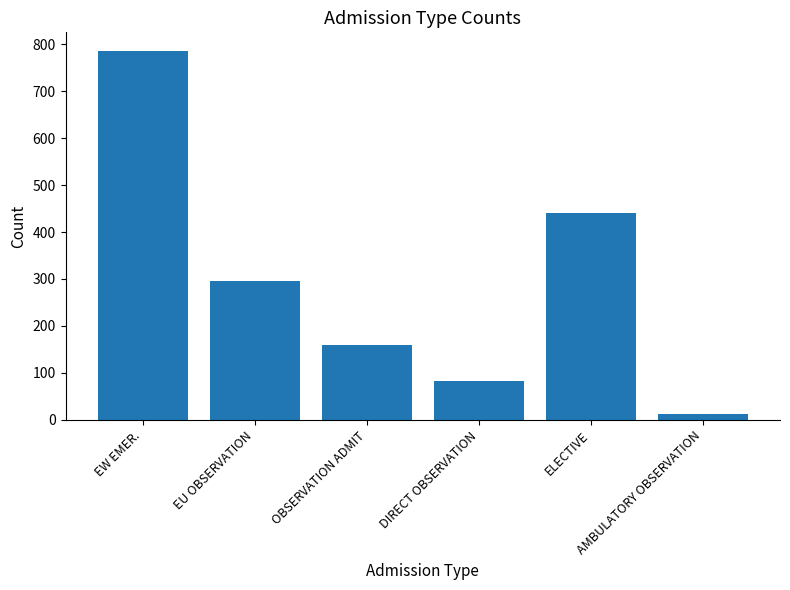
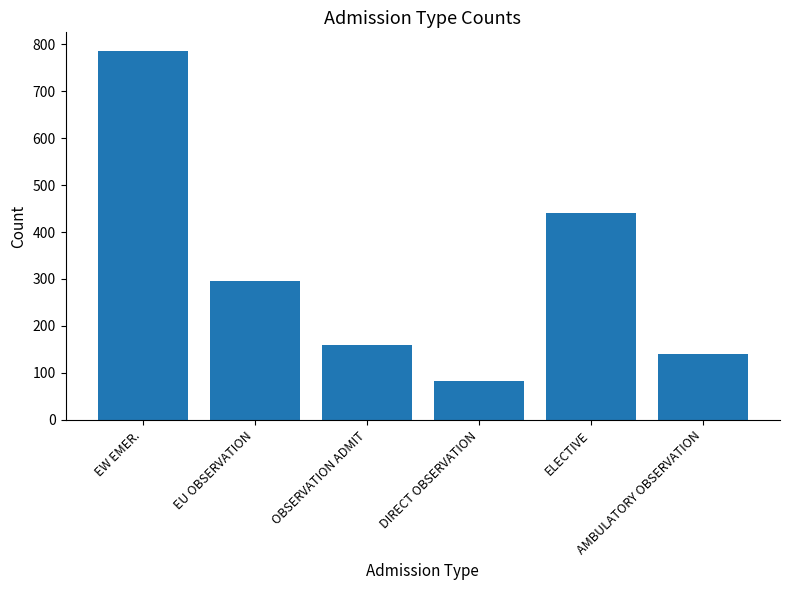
  {
    "EW EMER.": 790,
    "EU OBSERVATION": 300,
    "OBSERVATION ADMIT": 160,
    "DIRECT OBSERVATION": 80,
    "ELECTIVE": 440,
-   "AMBULATORY OBSERVATION": 10
+   "AMBULATORY OBSERVATION": 140
  }
